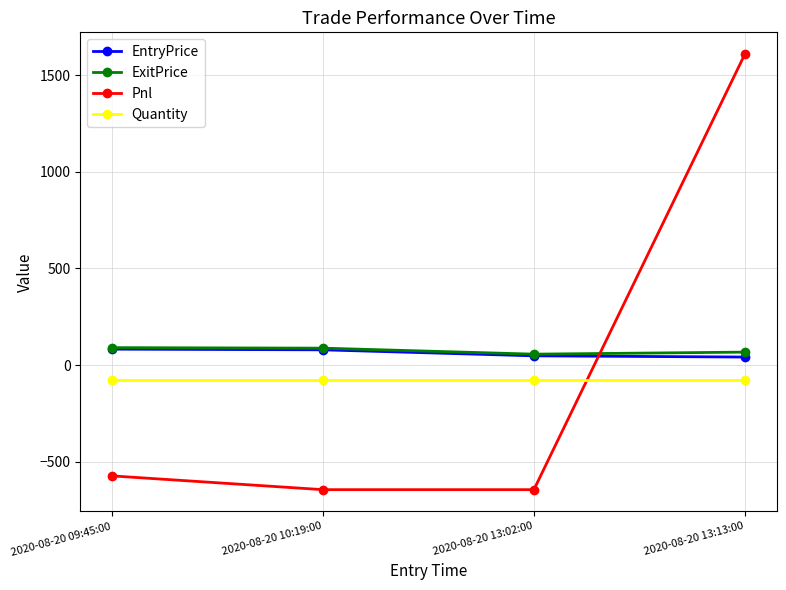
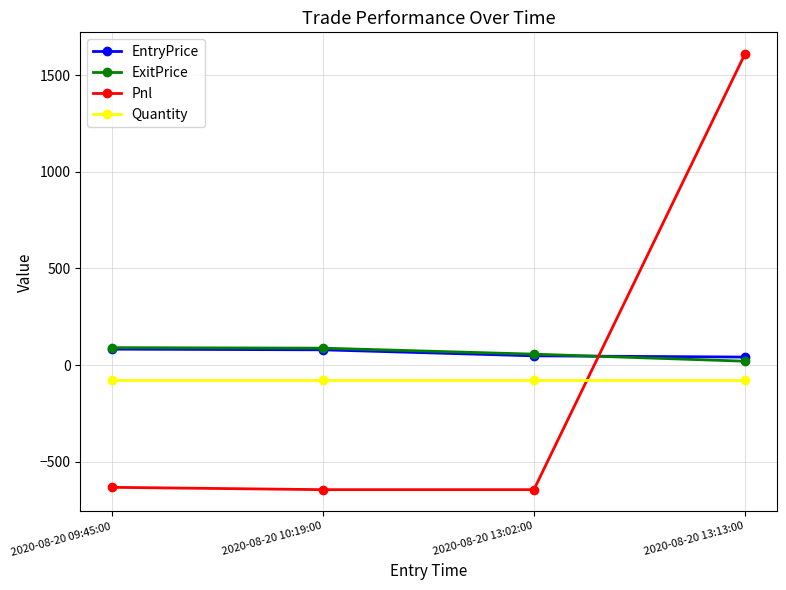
  {
    "EntryPrice": {
      "2020-08-20 13:13:00": 40
    },
    "ExitPrice": {
-     "2020-08-20 13:13:00": 70
+     "2020-08-20 13:13:00": 20
    },
    "Pnl": {
-     "2020-08-20 09:45:00": -570,
+     "2020-08-20 09:45:00": -630,
      "2020-08-20 10:19:00": -650,
      "2020-08-20 13:02:00": -650,
      "2020-08-20 13:13:00": 1610
    },
    "Quantity": {
      "2020-08-20 09:45:00": -80,
      "2020-08-20 10:19:00": -80,
      "2020-08-20 13:02:00": -80,
      "2020-08-20 13:13:00": -80
    }
  }
